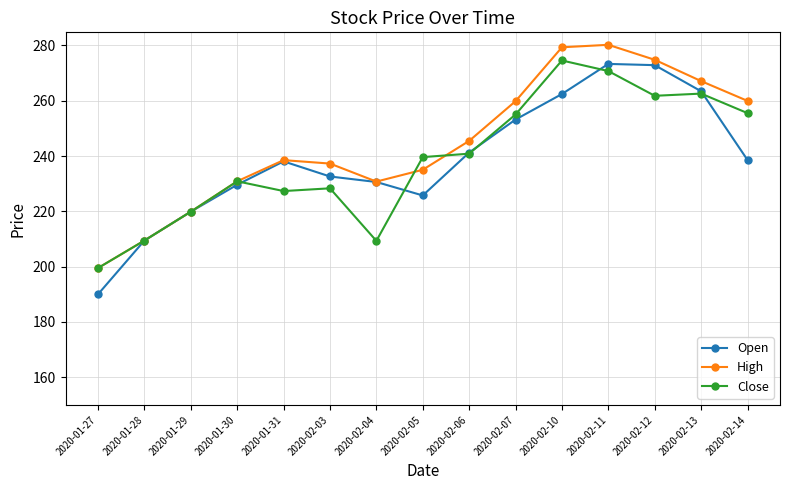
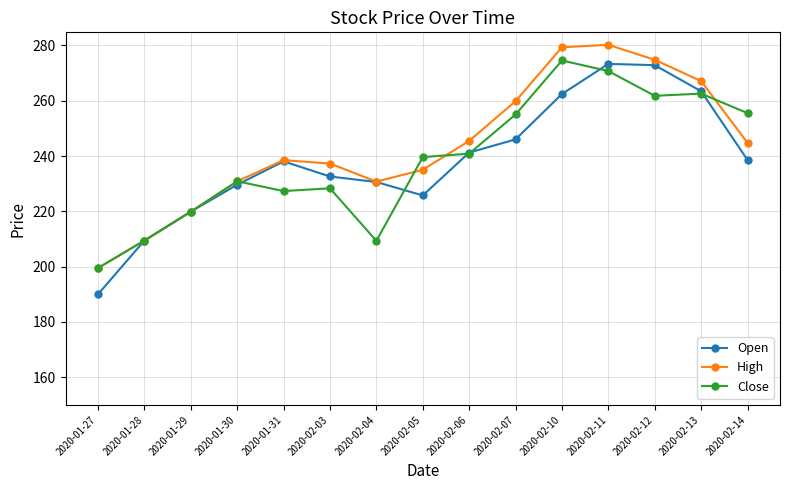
  {
    "Open": {
      "2020-01-27": 190,
      "2020-01-30": 230,
      "2020-02-03": 233,
      "2020-02-05": 226,
-     "2020-02-07": 253,
+     "2020-02-07": 246,
      "2020-02-10": 262,
      "2020-02-11": 273,
      "2020-02-12": 273,
      "2020-02-14": 239
    },
    "High": {
      "2020-02-03": 237,
      "2020-02-05": 235,
      "2020-02-06": 245,
      "2020-02-07": 260,
      "2020-02-10": 279,
      "2020-02-11": 280,
      "2020-02-12": 275,
      "2020-02-13": 267,
-     "2020-02-14": 260
+     "2020-02-14": 245
    },
    "Close": {
      "2020-01-31": 227,
      "2020-02-03": 228,
      "2020-02-04": 209,
      "2020-02-05": 240,
      "2020-02-07": 255,
      "2020-02-10": 275,
      "2020-02-11": 271,
      "2020-02-12": 262,
      "2020-02-14": 256
    }
  }
